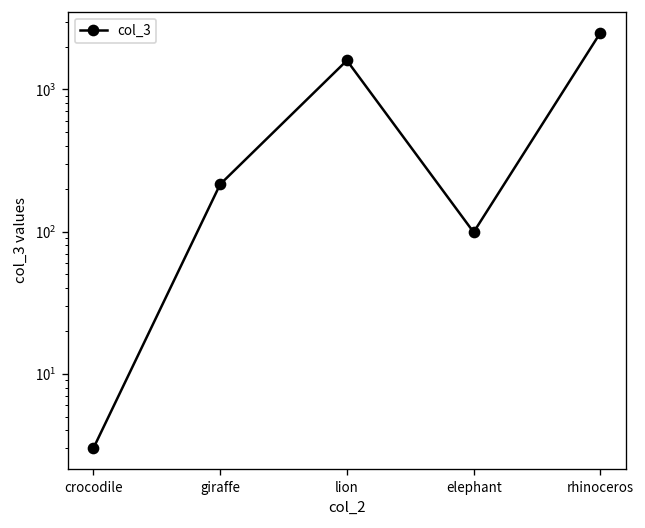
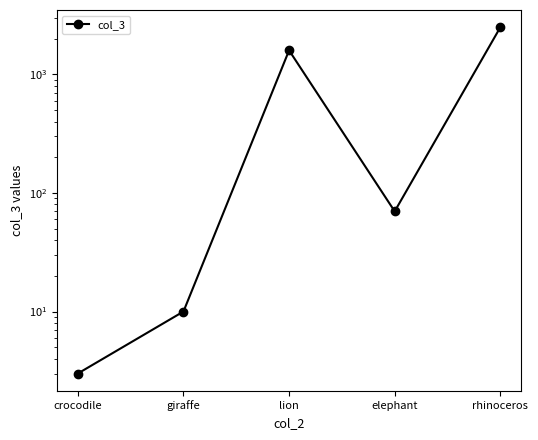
  {
    "crocodile": 3,
-   "giraffe": 220,
+   "giraffe": 10,
    "lion": 1600,
-   "elephant": 100,
+   "elephant": 70,
    "rhinoceros": 2500
  }
